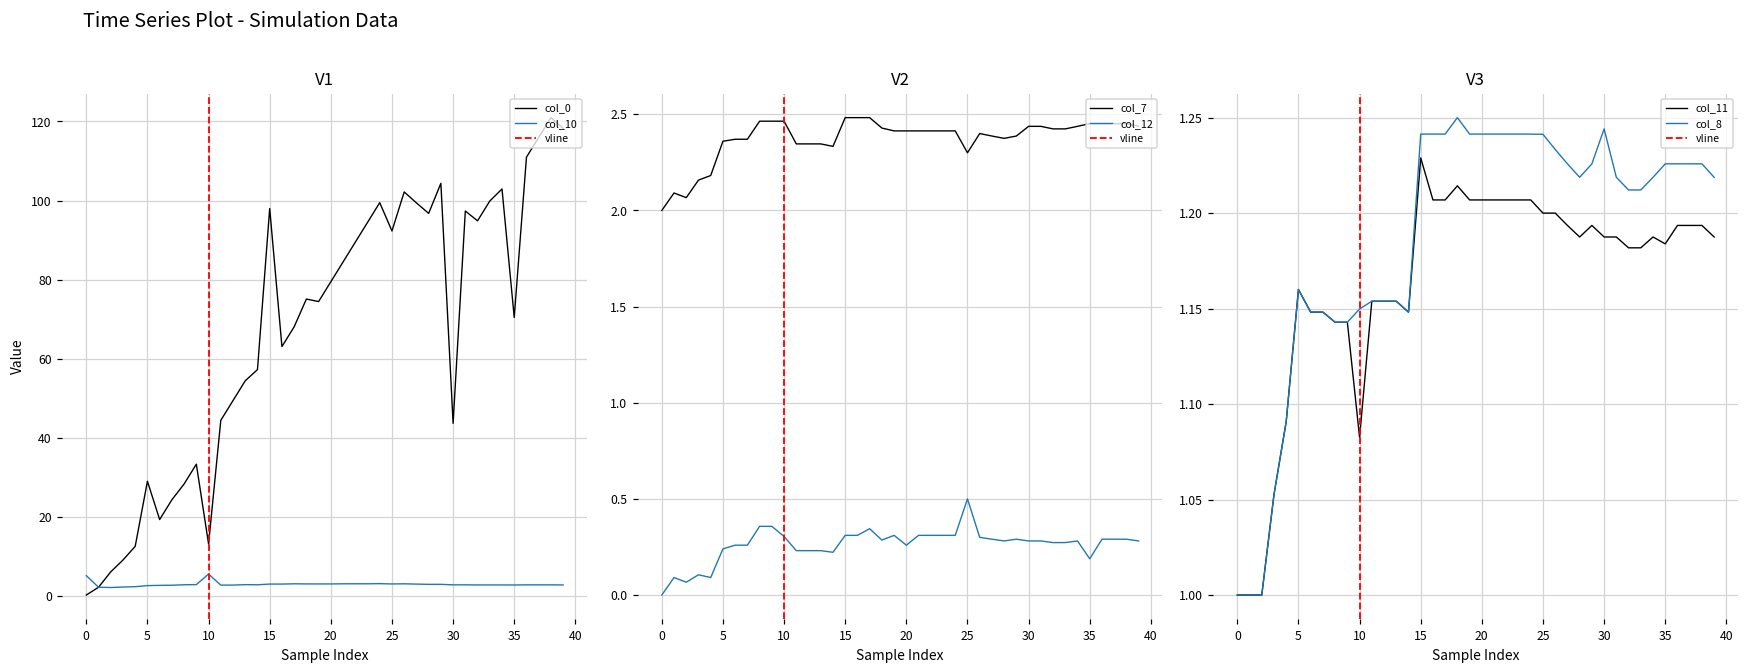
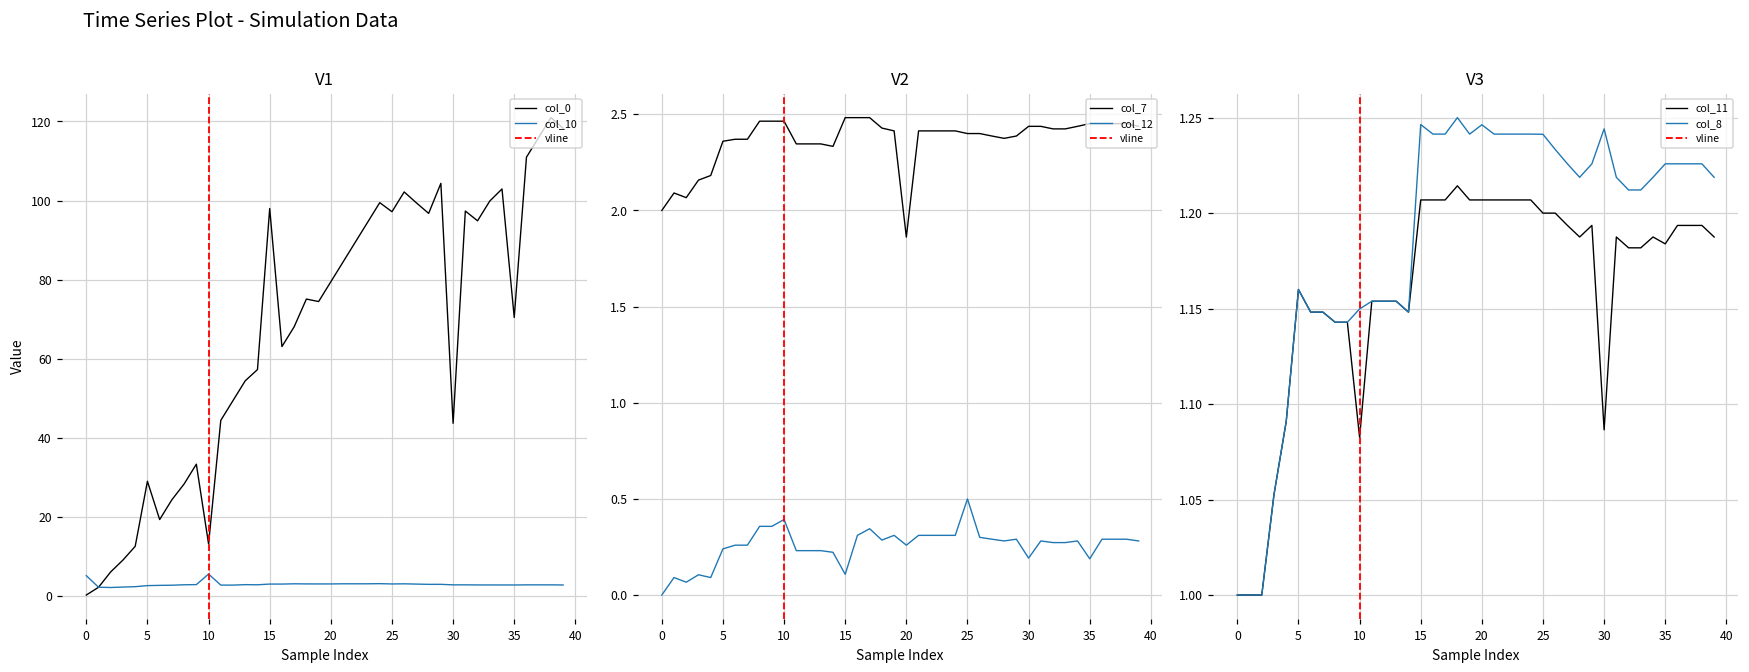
  {
    "V1": {
      "col_0": {
        "0": 0,
        "5": 29,
        "10": 13,
        "15": 98,
        "20": 79,
-       "25": 92,
+       "25": 97,
        "30": 44,
        "35": 70
      },
      "col_10": {
        "0": 5,
        "5": 3,
        "10": 6,
        "15": 3,
        "20": 3,
        "25": 3,
        "30": 3,
        "35": 3
      }
    },
    "V2": {
      "col_7": {
        "0": 2.00,
        "5": 2.36,
        "10": 2.46,
        "15": 2.48,
-       "20": 2.41,
-       "25": 2.3,
+       "20": 1.86,
+       "25": 2.4,
        "30": 2.44
      },
      "col_12": {
        "0": 0.00,
        "5": 0.24,
-       "10": 0.30,
-       "15": 0.31,
+       "10": 0.39,
+       "15": 0.11,
        "20": 0.26,
        "25": 0.50,
-       "30": 0.28,
+       "30": 0.19,
        "35": 0.19
      }
    },
    "V3": {
      "col_11": {
        "10": 1.083,
-       "15": 1.229,
+       "15": 1.207,
        "20": 1.207,
        "25": 1.200,
-       "30": 1.188,
+       "30": 1.087,
        "35": 1.184
      },
      "col_8": {
        "10": 1.150,
-       "15": 1.241,
-       "20": 1.241,
+       "15": 1.246,
+       "20": 1.246,
        "25": 1.241,
        "30": 1.244,
        "35": 1.226
      }
    }
  }
